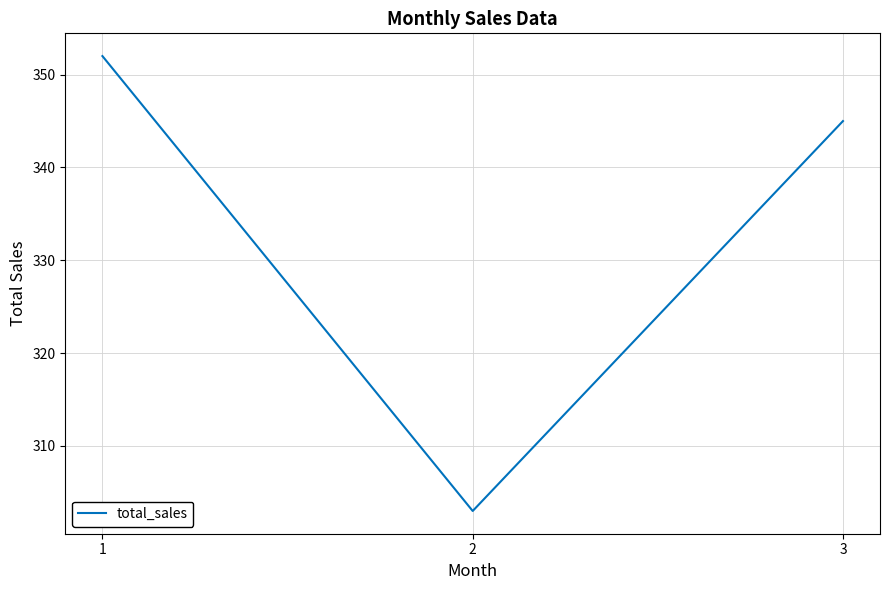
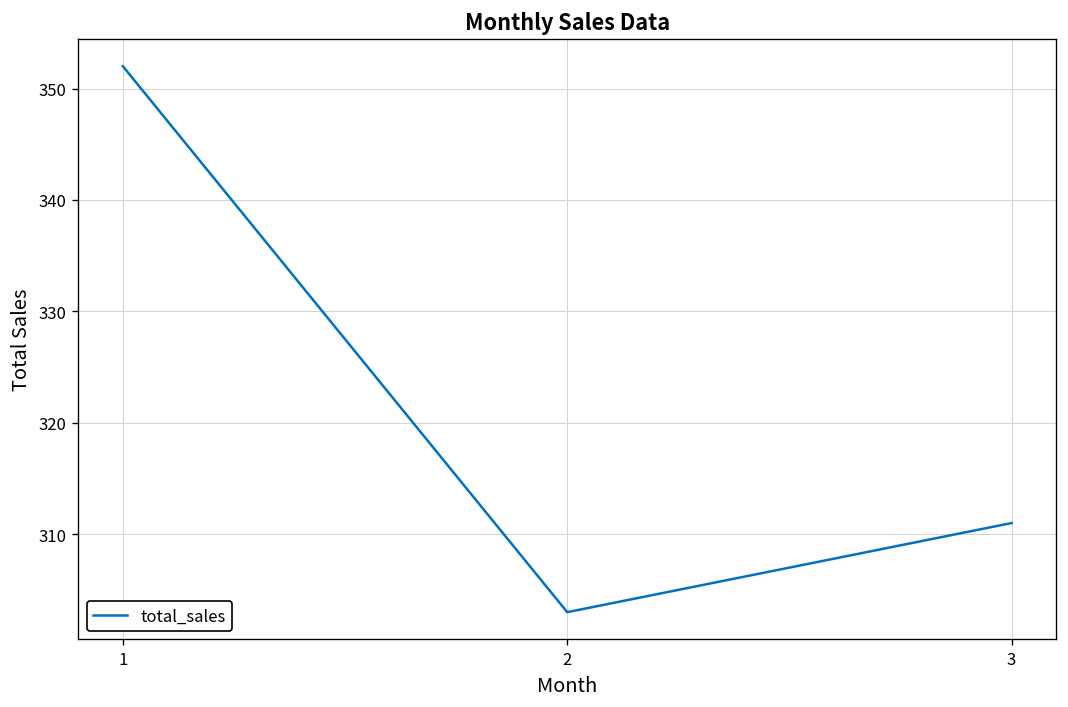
  {
    "1": 352,
    "2": 303,
-   "3": 345
+   "3": 311
  }
